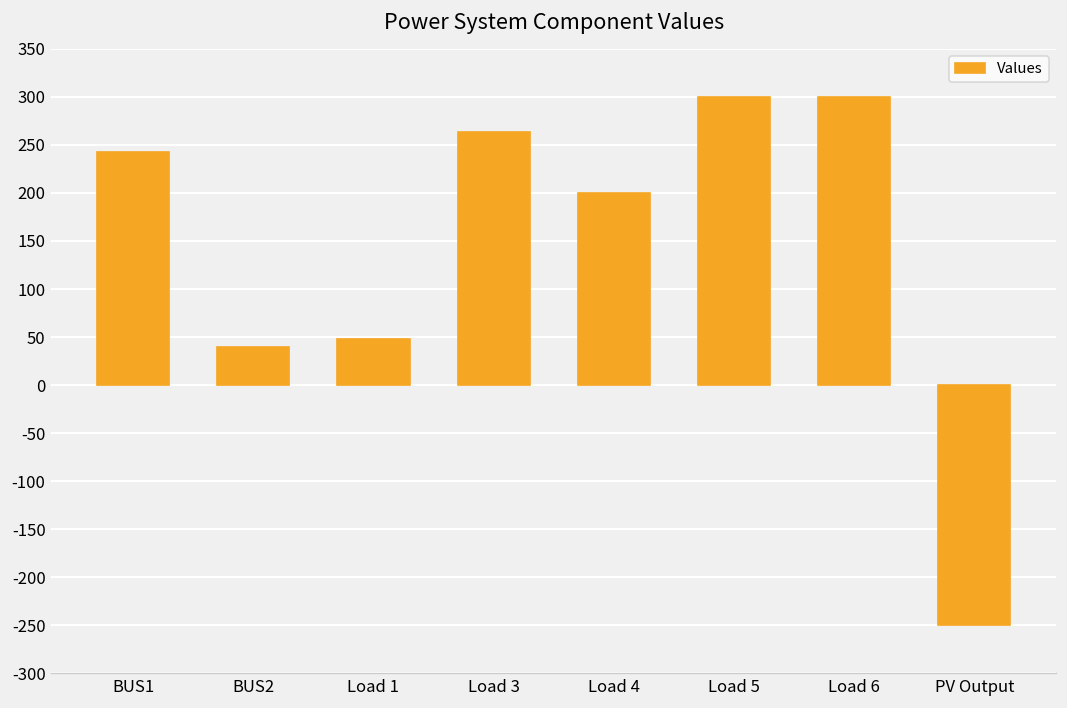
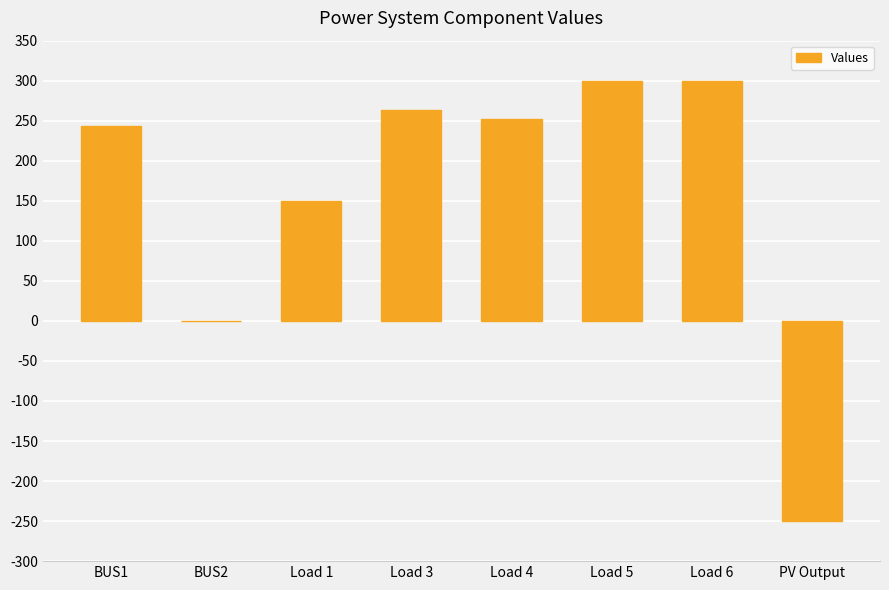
  {
    "BUS1": 240,
-   "BUS2": 40,
-   "Load 1": 50,
+   "BUS2": 0,
+   "Load 1": 150,
    "Load 3": 260,
-   "Load 4": 200,
+   "Load 4": 250,
    "Load 5": 300,
    "Load 6": 300,
    "PV Output": -250
  }
